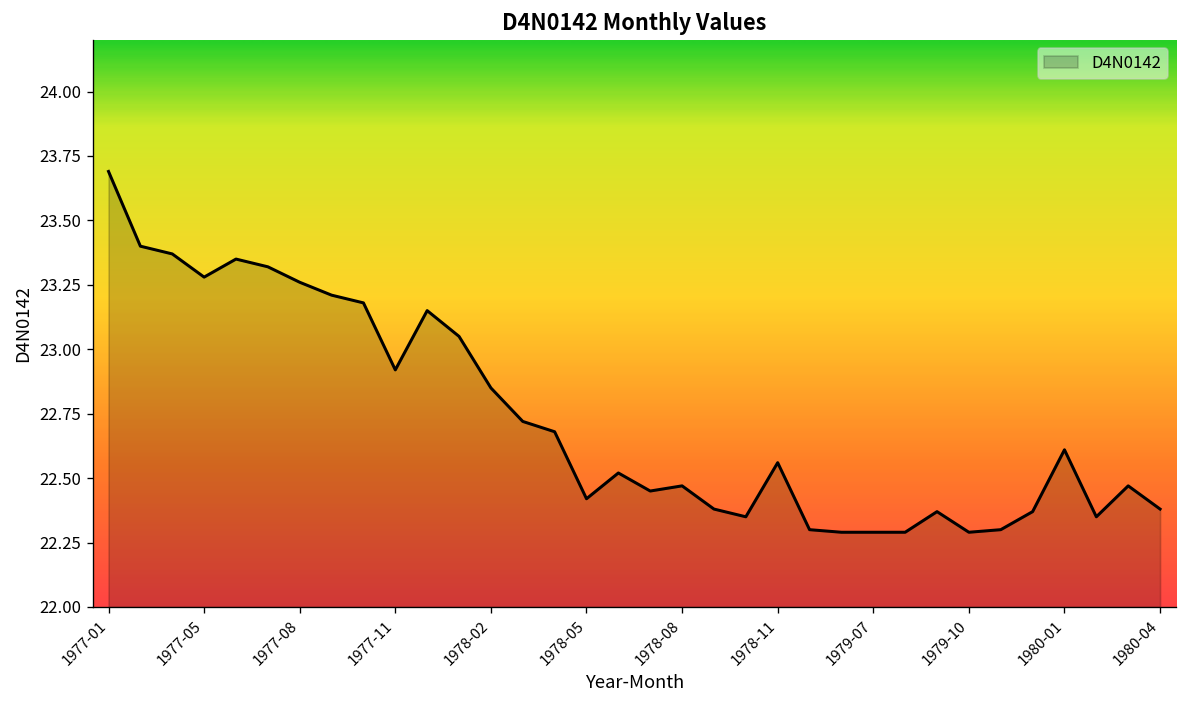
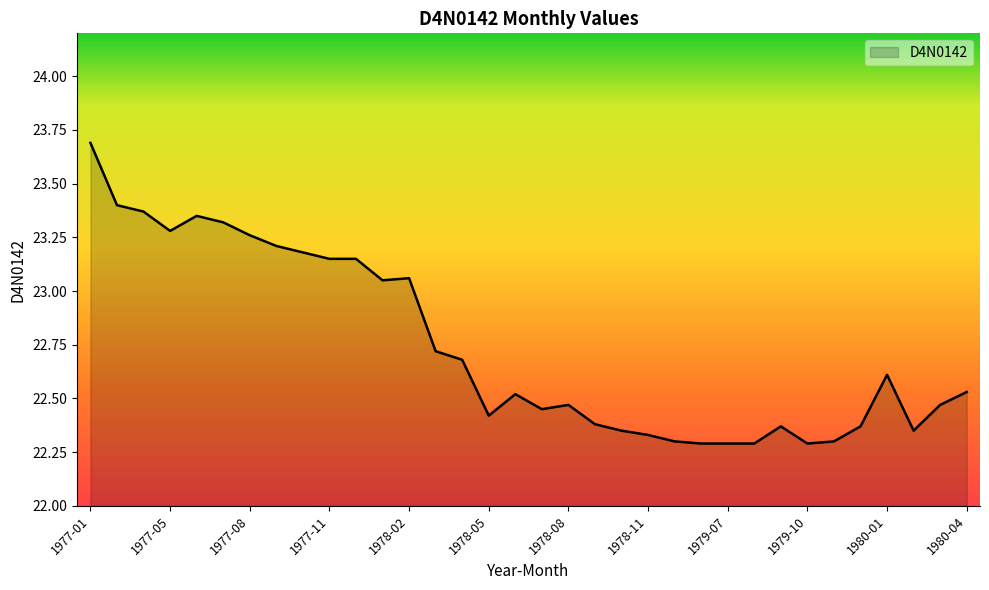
  {
    "1977-01": 23.69,
    "1977-05": 23.28,
    "1977-08": 23.26,
-   "1977-11": 22.92,
-   "1978-02": 22.85,
+   "1977-11": 23.15,
+   "1978-02": 23.06,
    "1978-05": 22.42,
    "1978-08": 22.47,
-   "1978-11": 22.56,
+   "1978-11": 22.33,
    "1979-07": 22.29,
    "1979-10": 22.29,
    "1980-01": 22.61,
-   "1980-04": 22.38
+   "1980-04": 22.53
  }
